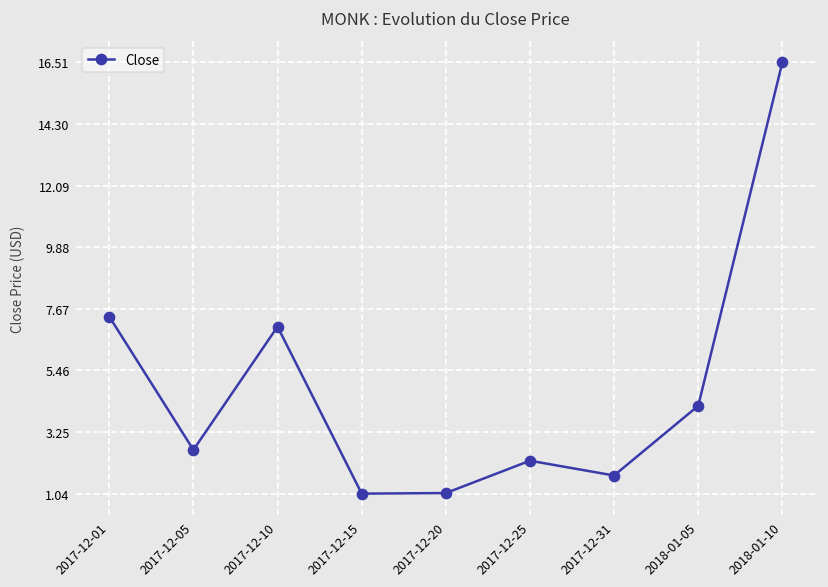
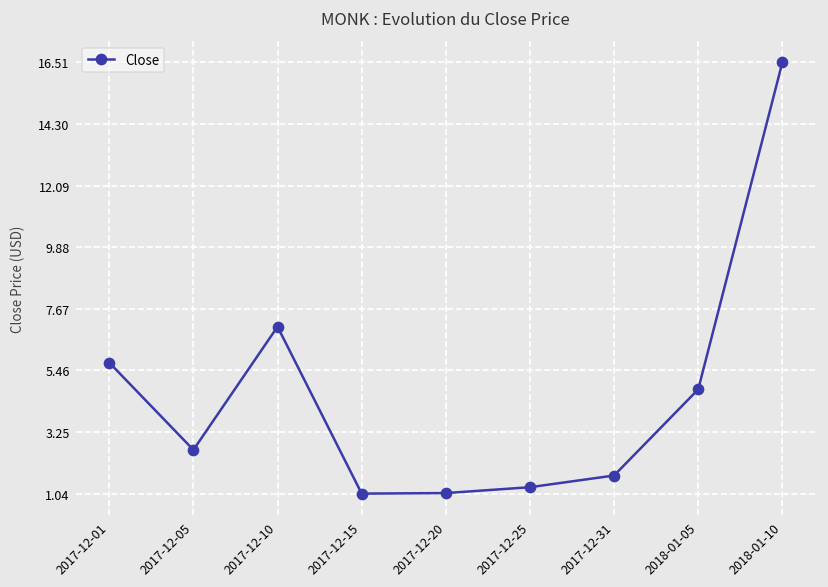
  {
-   "2017-12-01": 7.4,
+   "2017-12-01": 5.7,
    "2017-12-05": 2.6,
    "2017-12-10": 7.0,
    "2017-12-15": 1.0,
    "2017-12-20": 1.1,
-   "2017-12-25": 2.2,
+   "2017-12-25": 1.3,
    "2017-12-31": 1.7,
-   "2018-01-05": 4.2,
+   "2018-01-05": 4.8,
    "2018-01-10": 16.5
  }
